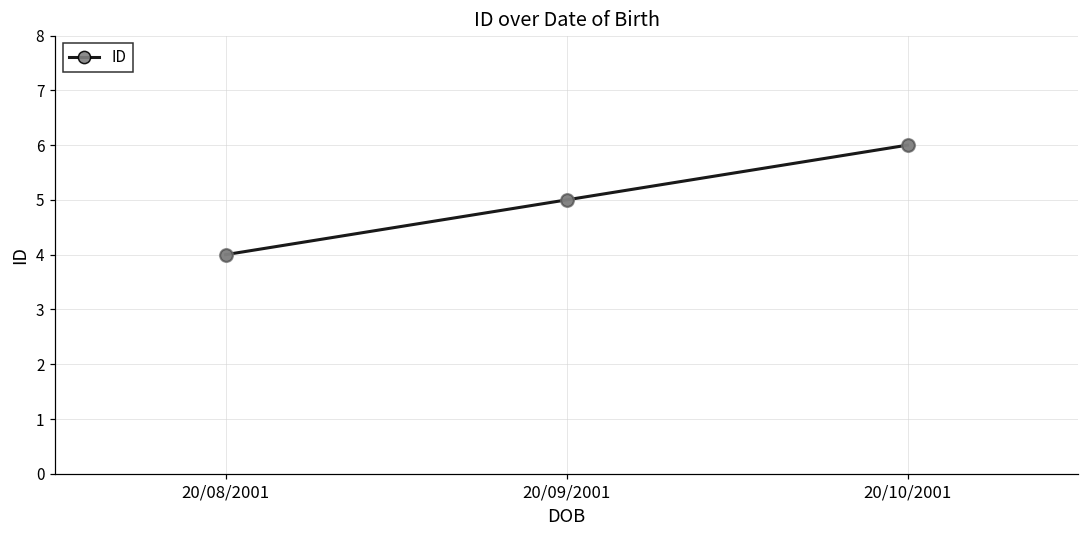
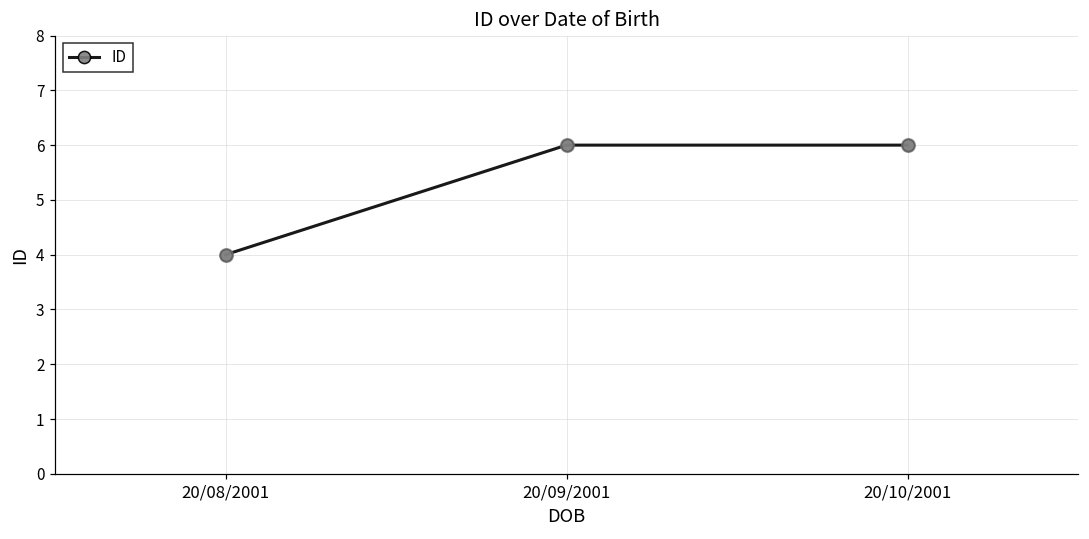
  {
    "20/08/2001": 4,
-   "20/09/2001": 5,
+   "20/09/2001": 6,
    "20/10/2001": 6
  }
